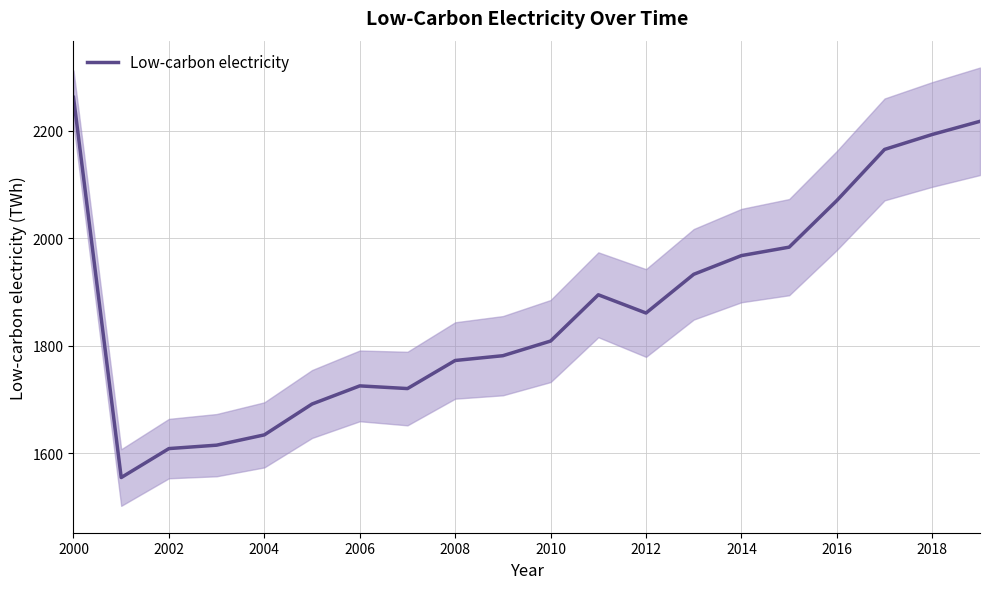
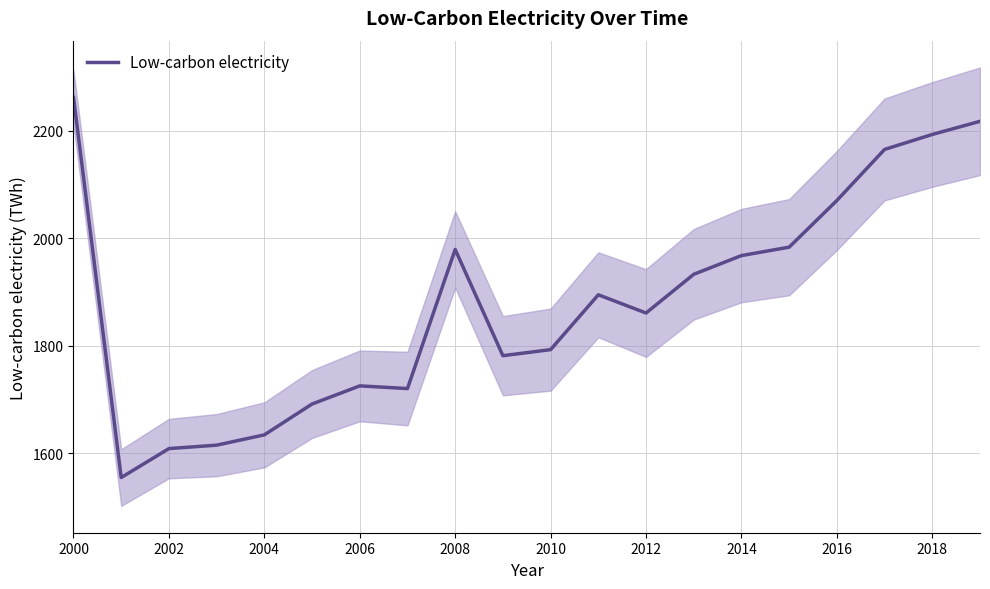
  {
    "Low-carbon electricity": {
      "2000": 2260,
      "2002": 1610,
      "2004": 1630,
      "2006": 1730,
-     "2008": 1770,
-     "2010": 1810,
+     "2008": 1980,
+     "2010": 1790,
      "2012": 1860,
      "2014": 1970,
      "2016": 2070,
      "2018": 2190
    }
  }
